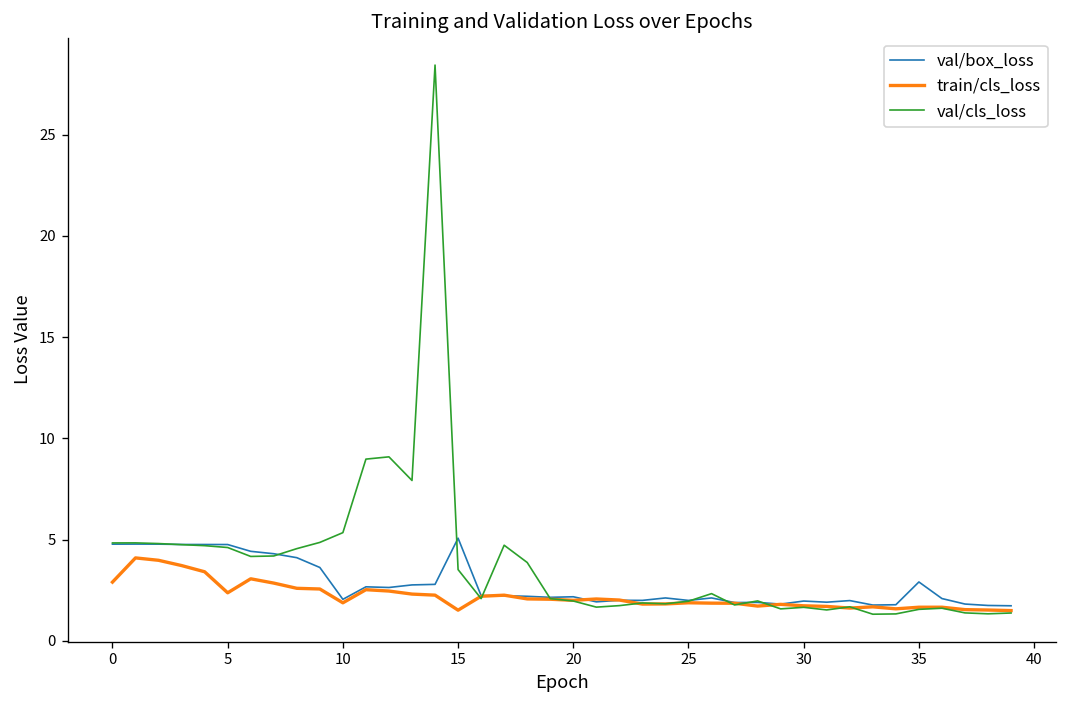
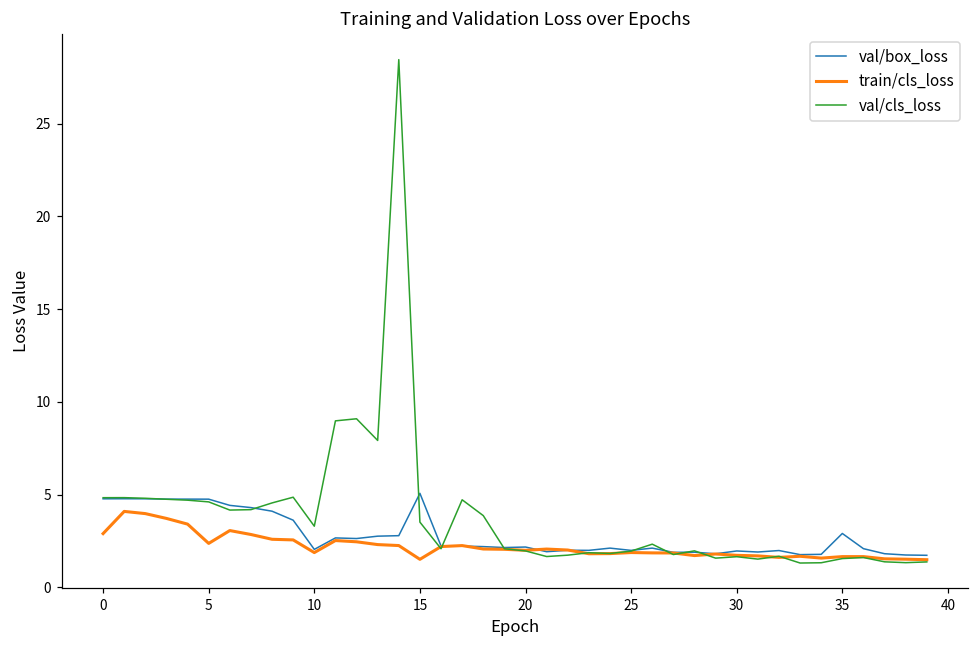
  {
    "val/box_loss": {
      "10": 2.0,
      "15": 5.1,
      "20": 2.2,
      "30": 2.0,
      "35": 2.9
    },
    "train/cls_loss": {
      "0": 2.9,
      "5": 2.4,
      "10": 1.9,
      "15": 1.5
    },
    "val/cls_loss": {
-     "10": 5.3,
+     "10": 3.3,
      "15": 3.5
    }
  }
